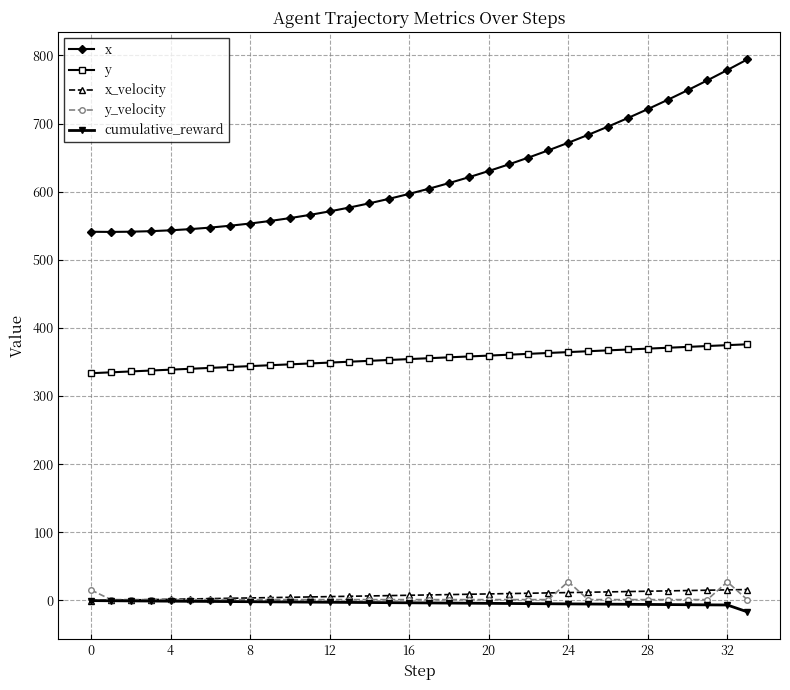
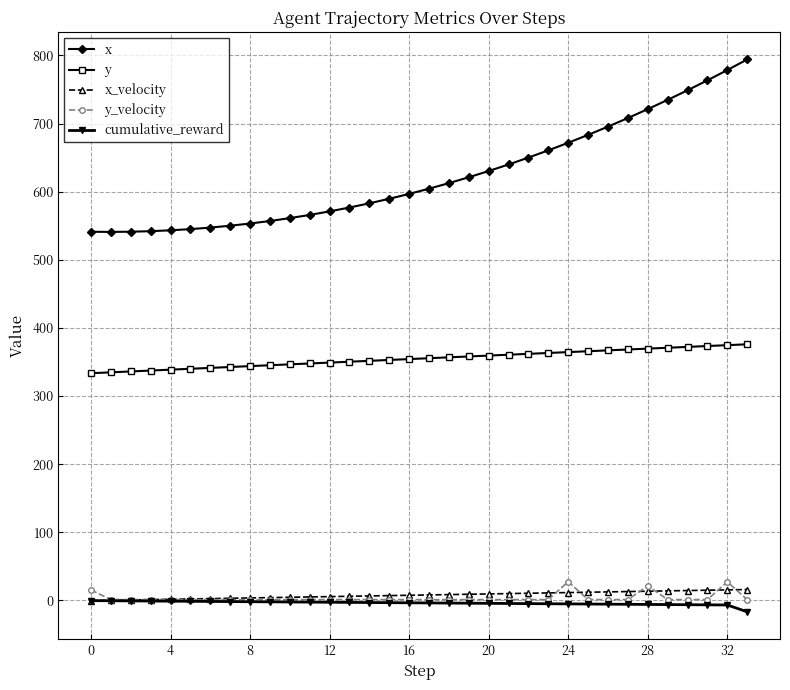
  {
    "y_velocity": {
      "0": 20,
      "12": 0,
      "16": 0,
      "20": 0,
      "24": 30,
-     "28": 0,
+     "28": 20,
      "32": 30
    }
  }
